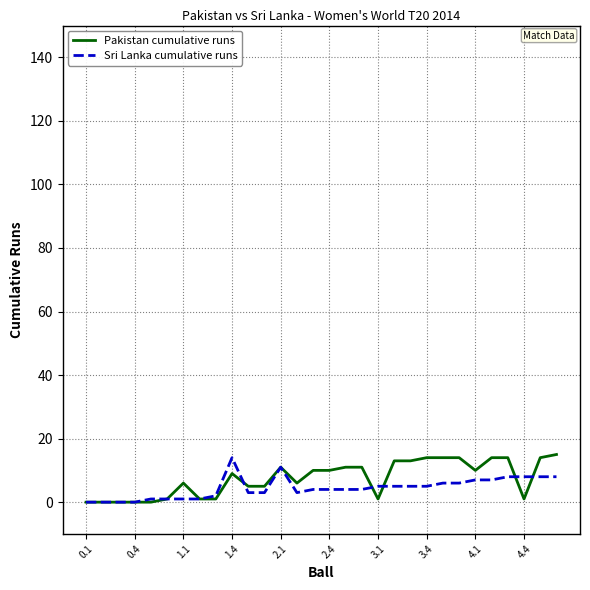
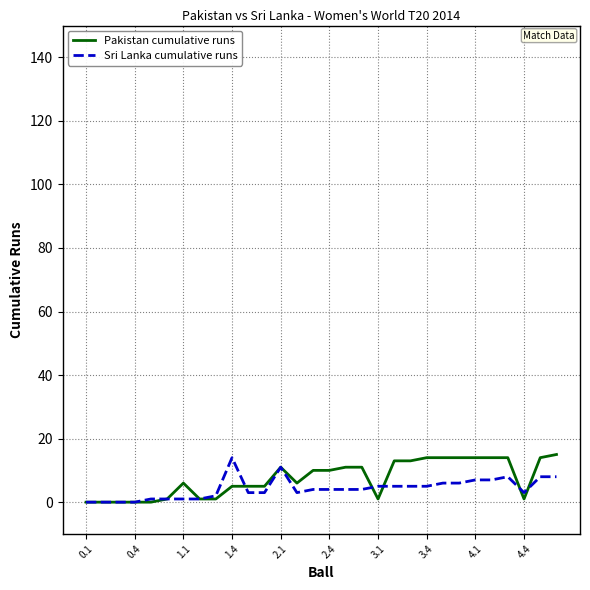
  {
    "Pakistan cumulative runs": {
      "1.1": 6,
-     "1.4": 9,
+     "1.4": 5,
      "2.4": 10,
      "3.1": 1,
      "3.4": 14,
-     "4.1": 10,
+     "4.1": 14,
      "4.4": 1
    },
    "Sri Lanka cumulative runs": {
      "1.1": 1,
      "1.4": 14,
      "2.4": 4,
      "3.1": 5,
      "3.4": 5,
      "4.1": 7,
-     "4.4": 8
+     "4.4": 3
    }
  }
